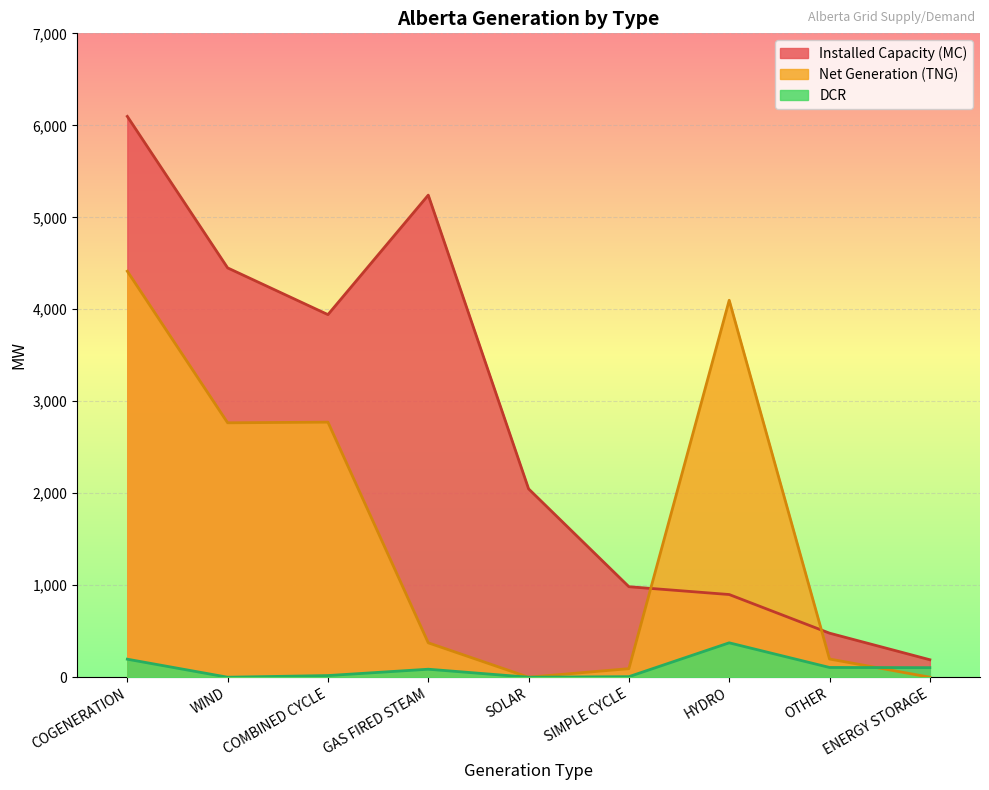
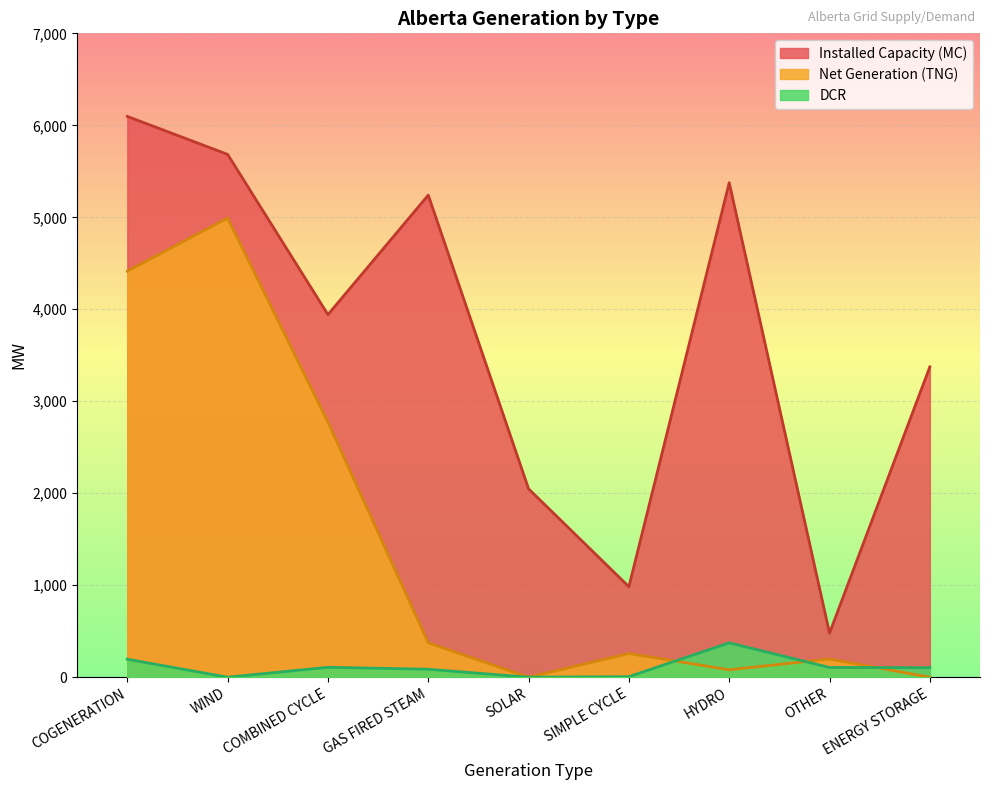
  {
    "Installed Capacity (MC)": {
      "COGENERATION": "6,100",
-     "WIND": "4,500",
+     "WIND": "5,700",
      "COMBINED CYCLE": "3,900",
      "GAS FIRED STEAM": "5,200",
      "SOLAR": "2,000",
      "SIMPLE CYCLE": "1,000",
-     "HYDRO": "900",
+     "HYDRO": "5,400",
      "OTHER": "500",
-     "ENERGY STORAGE": "200"
+     "ENERGY STORAGE": "3,400"
    },
    "Net Generation (TNG)": {
      "COGENERATION": "4,400",
-     "WIND": "2,800",
+     "WIND": "5,000",
      "COMBINED CYCLE": "2,800",
      "GAS FIRED STEAM": "400",
-     "SIMPLE CYCLE": "100",
-     "HYDRO": "4,100",
+     "SIMPLE CYCLE": "300",
+     "HYDRO": "100",
      "OTHER": "200",
      "ENERGY STORAGE": "0"
    },
    "DCR": {
      "COGENERATION": "200",
      "WIND": "0",
-     "COMBINED CYCLE": "0",
+     "COMBINED CYCLE": "100",
      "GAS FIRED STEAM": "100",
      "SIMPLE CYCLE": "0",
      "HYDRO": "400",
      "OTHER": "100",
      "ENERGY STORAGE": "100"
    }
  }
